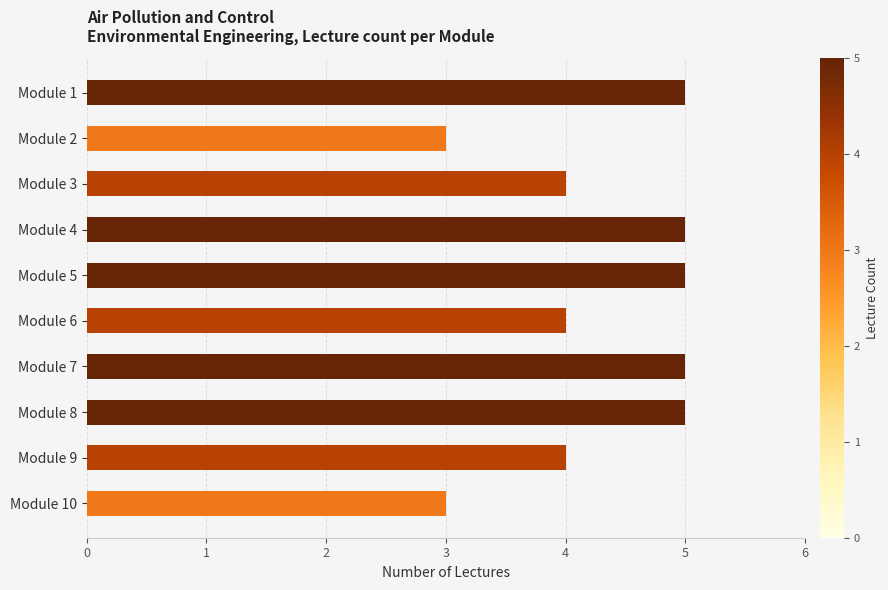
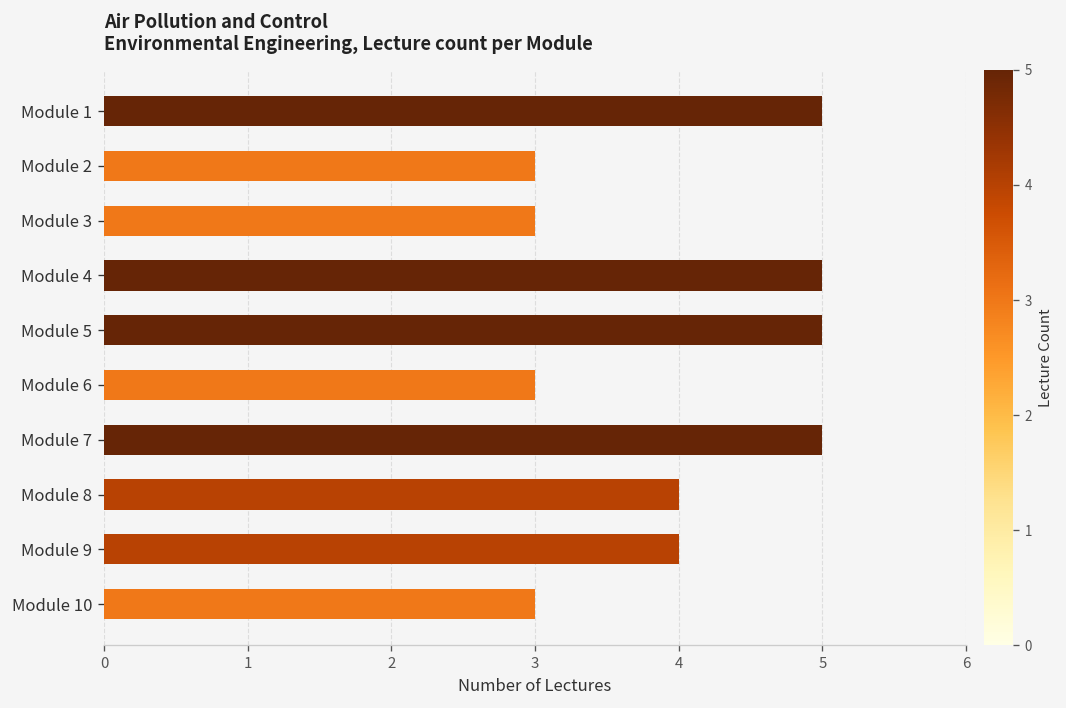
  {
    "Module 1": 5,
    "Module 2": 3,
-   "Module 3": 4,
+   "Module 3": 3,
    "Module 4": 5,
    "Module 5": 5,
-   "Module 6": 4,
+   "Module 6": 3,
    "Module 7": 5,
-   "Module 8": 5,
+   "Module 8": 4,
    "Module 9": 4,
    "Module 10": 3
  }
